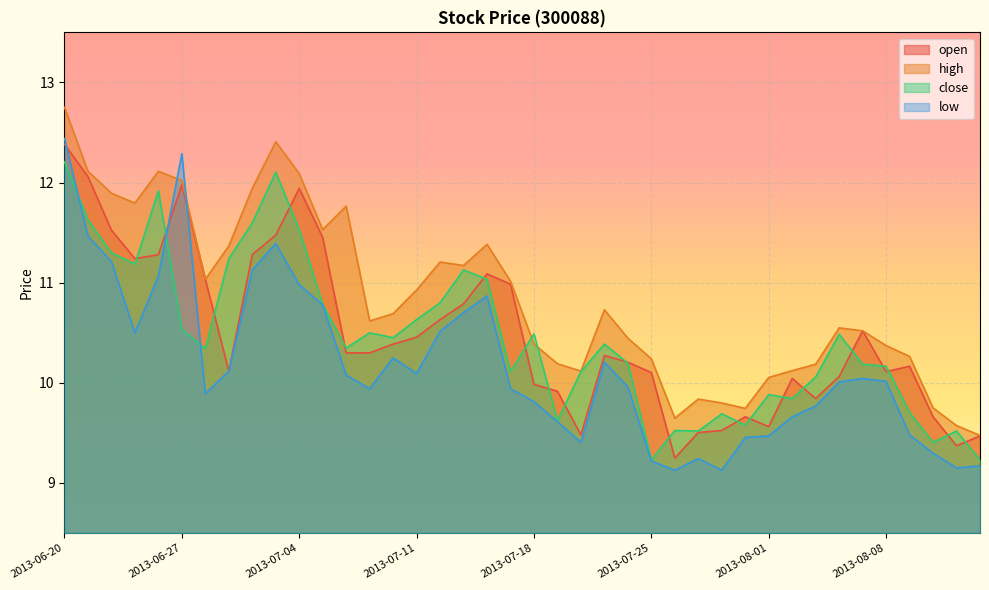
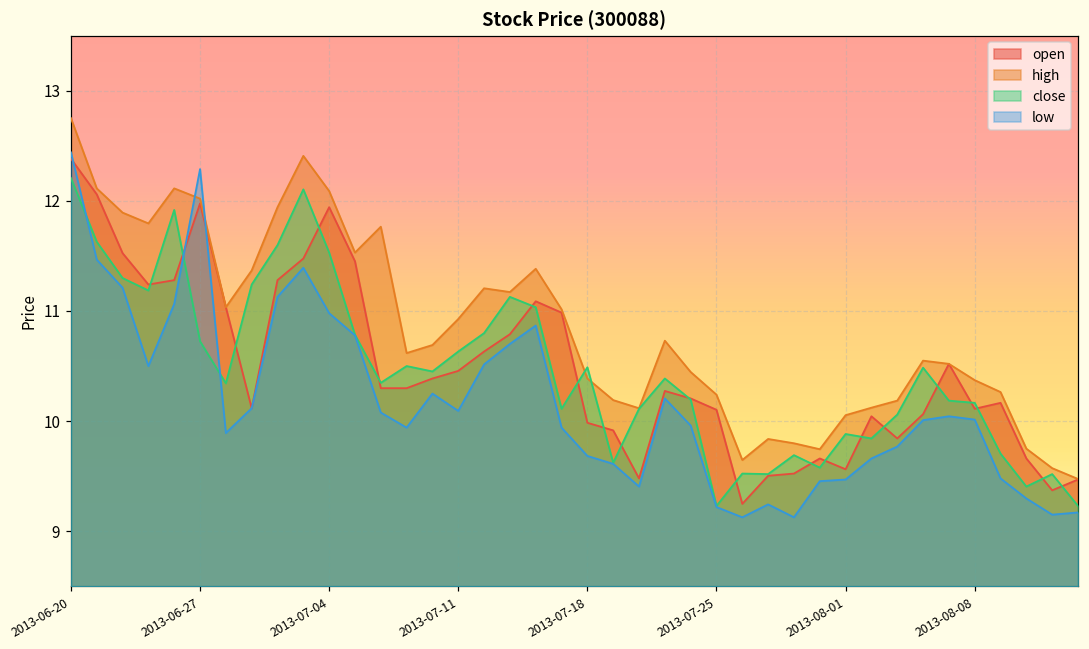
  {
    "close": {
      "2013-06-20": 12.21,
-     "2013-06-27": 10.54,
+     "2013-06-27": 10.73,
      "2013-07-04": 11.53,
      "2013-07-11": 10.63,
      "2013-07-18": 10.49,
      "2013-08-01": 9.88,
      "2013-08-08": 10.17
    },
    "low": {
      "2013-06-20": 12.44,
      "2013-06-27": 12.29,
      "2013-07-04": 10.98,
      "2013-07-11": 10.09,
-     "2013-07-18": 9.81,
+     "2013-07-18": 9.68,
      "2013-08-01": 9.47,
      "2013-08-08": 10.01
    }
  }
